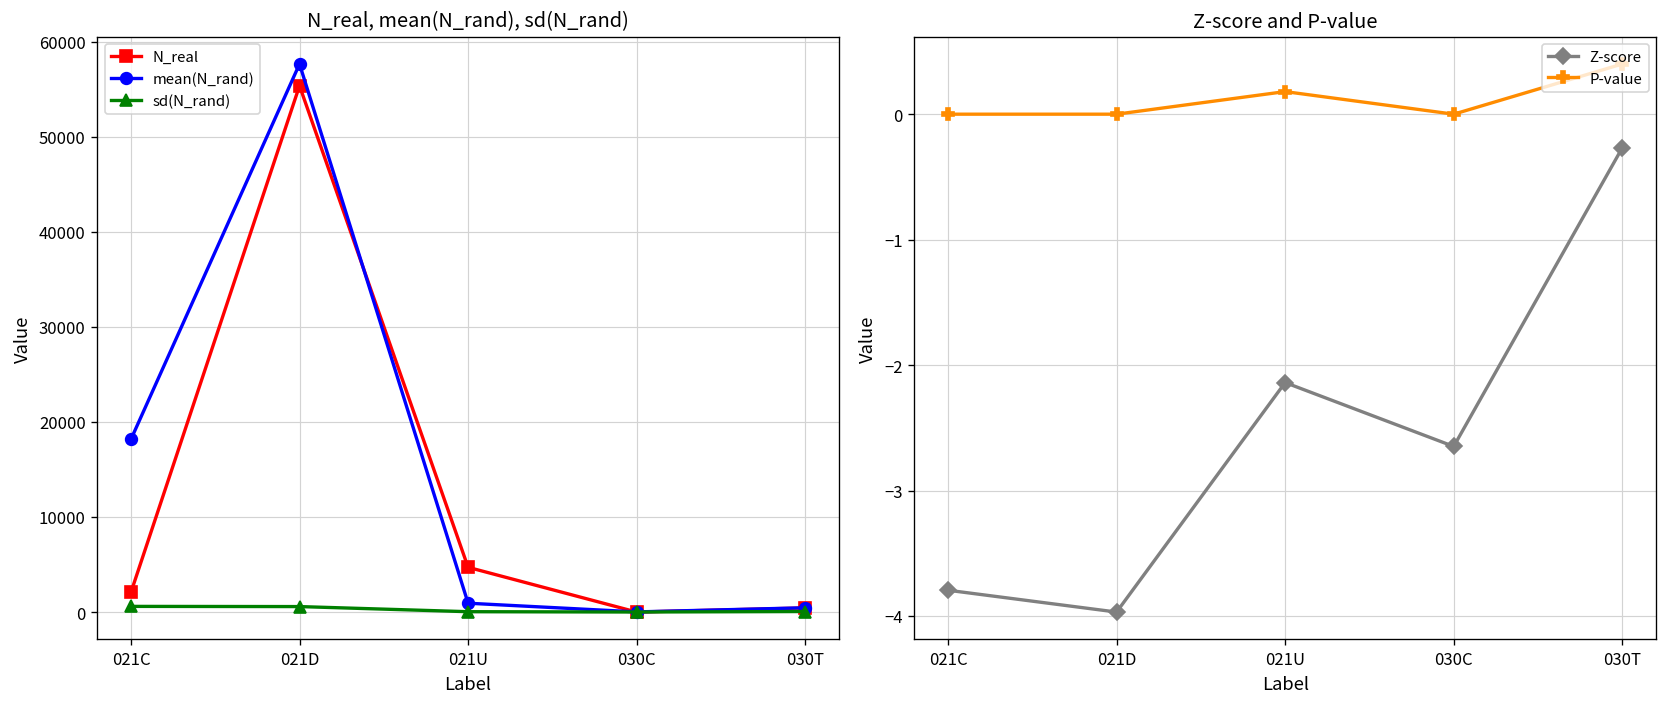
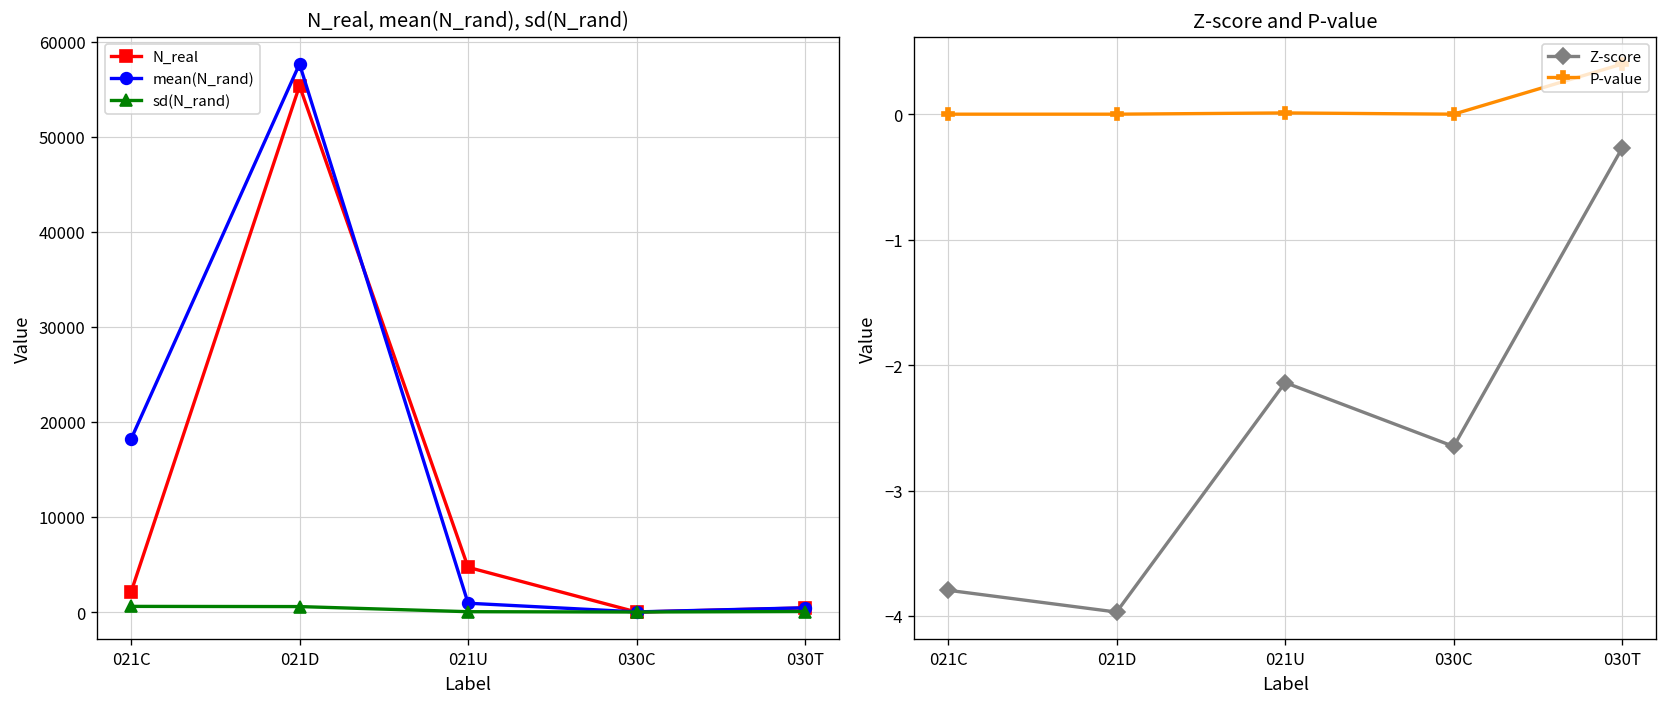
  {
    "N_real, mean(N_rand), sd(N_rand)": {
      "N_real": {
        "021C": 2000,
        "021D": 55000,
        "021U": 5000
      },
      "mean(N_rand)": {
        "021C": 18000,
        "021D": 58000,
        "021U": 1000
      },
      "sd(N_rand)": {
        "021C": 1000,
        "021D": 1000,
        "021U": 0,
        "030T": 0
      }
    },
    "Z-score and P-value": {
      "Z-score": {
        "021C": -3.79,
        "021D": -3.97,
        "021U": -2.14,
        "030C": -2.65,
        "030T": -0.27
      },
      "P-value": {
        "021C": 0.00,
        "021D": 0.00,
-       "021U": 0.18,
+       "021U": 0.01,
        "030C": 0.00
      }
    }
  }
